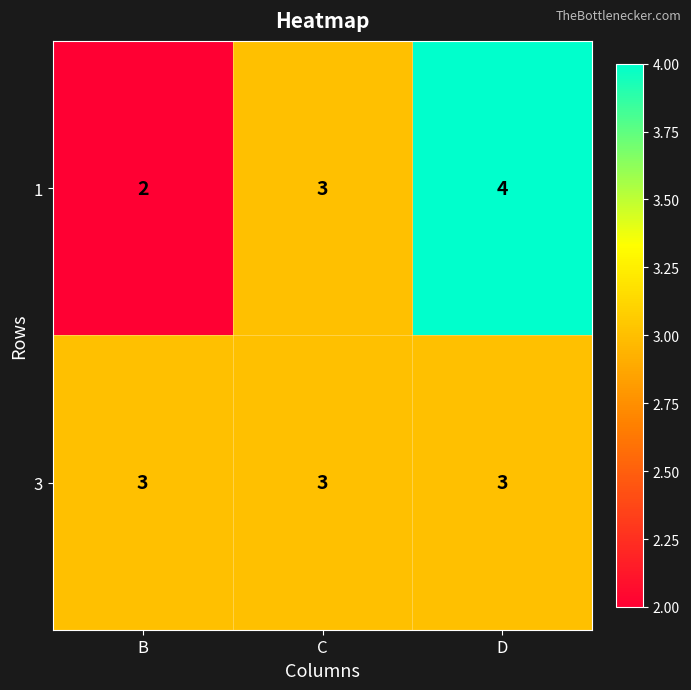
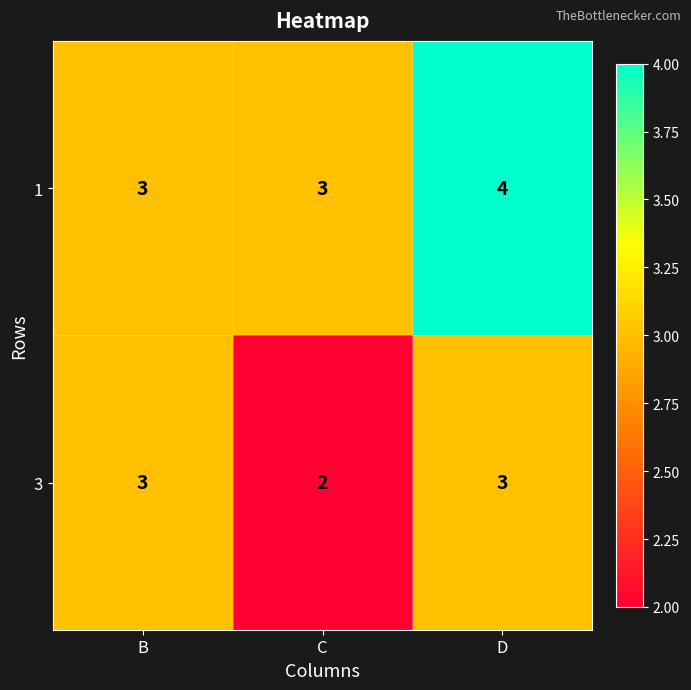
  {
    "1": {
-     "B": 2,
+     "B": 3,
      "C": 3,
      "D": 4
    },
    "3": {
      "B": 3,
-     "C": 3,
+     "C": 2,
      "D": 3
    }
  }
